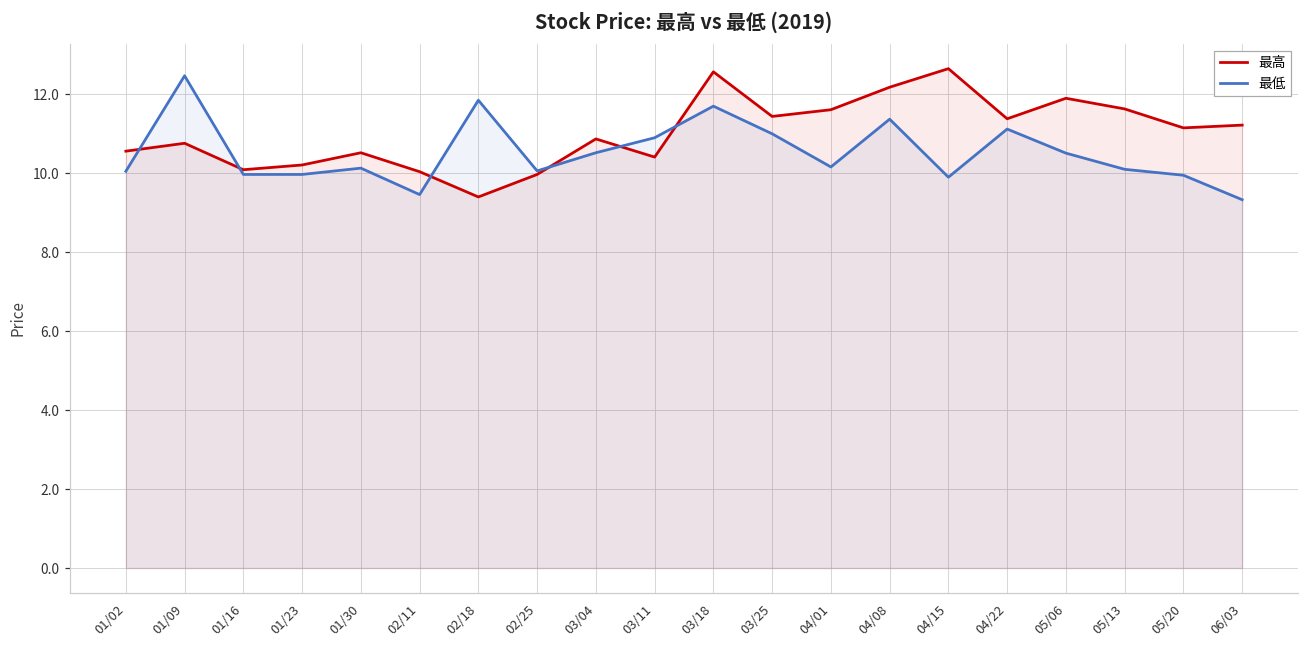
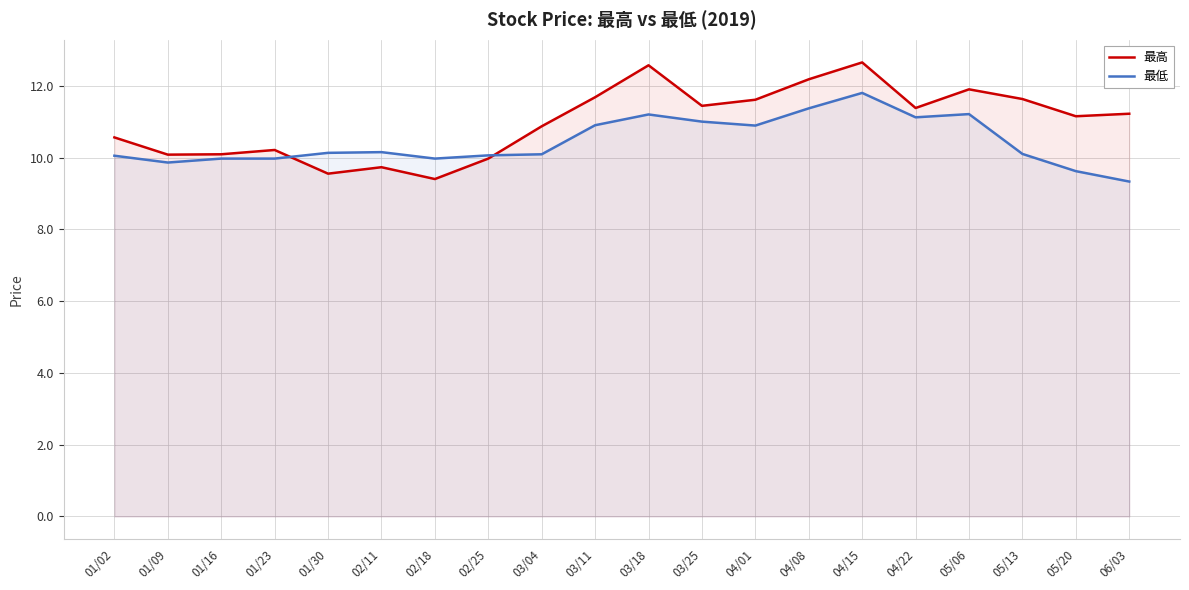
  {
    "最高": {
      "01/02": 10.6,
-     "01/09": 10.8,
+     "01/09": 10.1,
      "01/16": 10.1,
      "01/23": 10.2,
-     "01/30": 10.5,
-     "02/11": 10.0,
+     "01/30": 9.6,
+     "02/11": 9.7,
      "02/18": 9.4,
      "02/25": 10.0,
      "03/04": 10.9,
-     "03/11": 10.4,
+     "03/11": 11.7,
      "03/18": 12.6,
      "03/25": 11.4,
      "04/01": 11.6,
      "04/08": 12.2,
      "04/15": 12.7,
      "04/22": 11.4,
      "05/06": 11.9,
      "05/13": 11.6,
      "05/20": 11.2,
      "06/03": 11.2
    },
    "最低": {
      "01/02": 10.1,
-     "01/09": 12.5,
+     "01/09": 9.9,
      "01/16": 10.0,
      "01/23": 10.0,
      "01/30": 10.1,
-     "02/11": 9.5,
-     "02/18": 11.9,
+     "02/11": 10.2,
+     "02/18": 10.0,
      "02/25": 10.1,
-     "03/04": 10.5,
+     "03/04": 10.1,
      "03/11": 10.9,
-     "03/18": 11.7,
+     "03/18": 11.2,
      "03/25": 11.0,
-     "04/01": 10.2,
+     "04/01": 10.9,
      "04/08": 11.4,
-     "04/15": 9.9,
+     "04/15": 11.8,
      "04/22": 11.1,
-     "05/06": 10.5,
+     "05/06": 11.2,
      "05/13": 10.1,
-     "05/20": 10.0,
+     "05/20": 9.6,
      "06/03": 9.3
    }
  }
